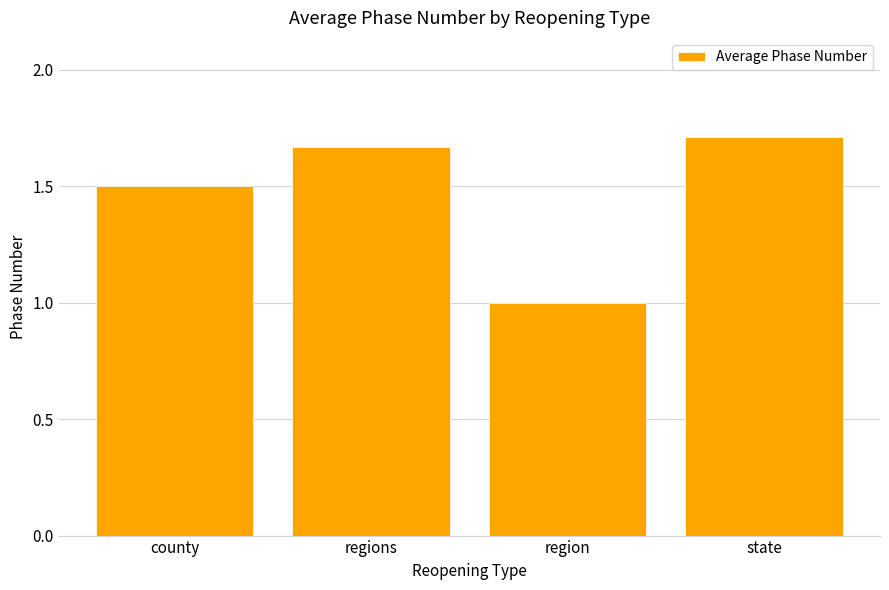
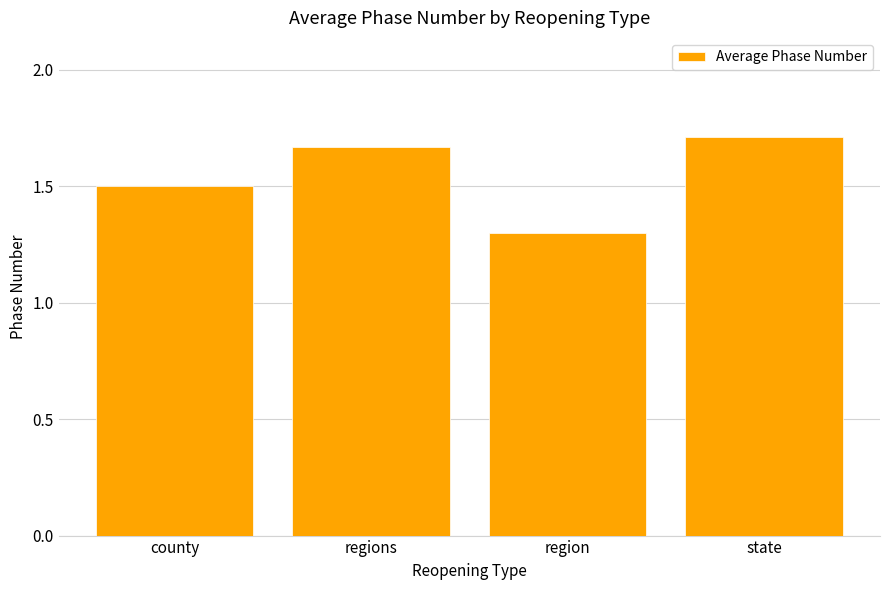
  {
    "county": 1.5,
    "regions": 1.67,
-   "region": 1.0,
+   "region": 1.3,
    "state": 1.7
  }
